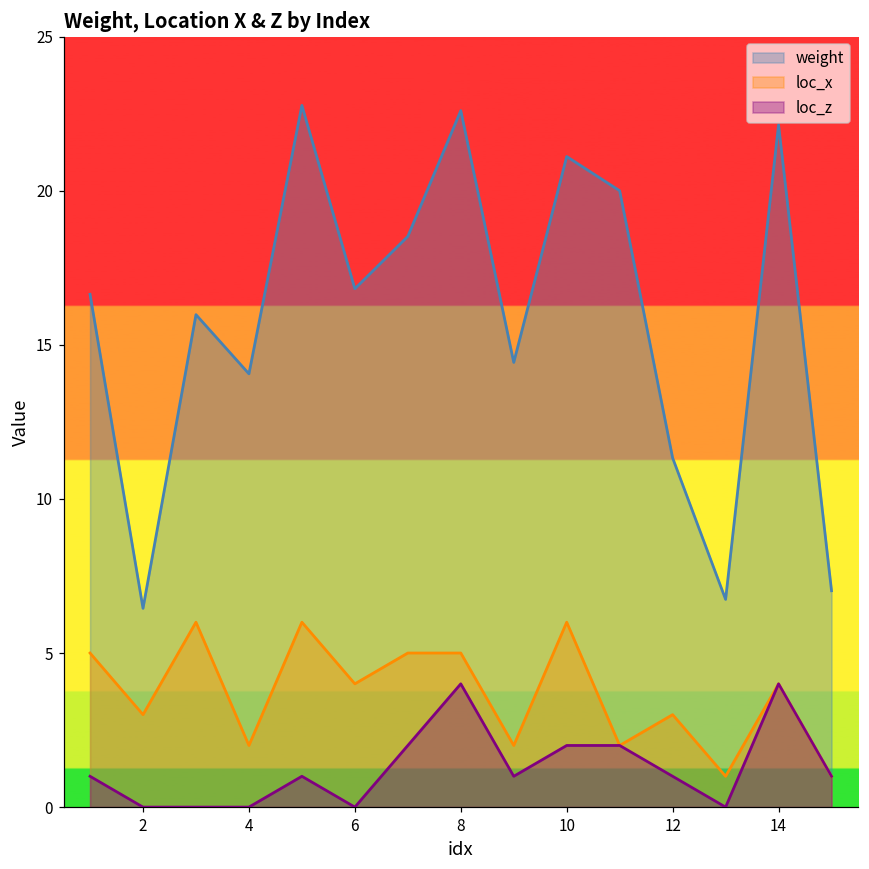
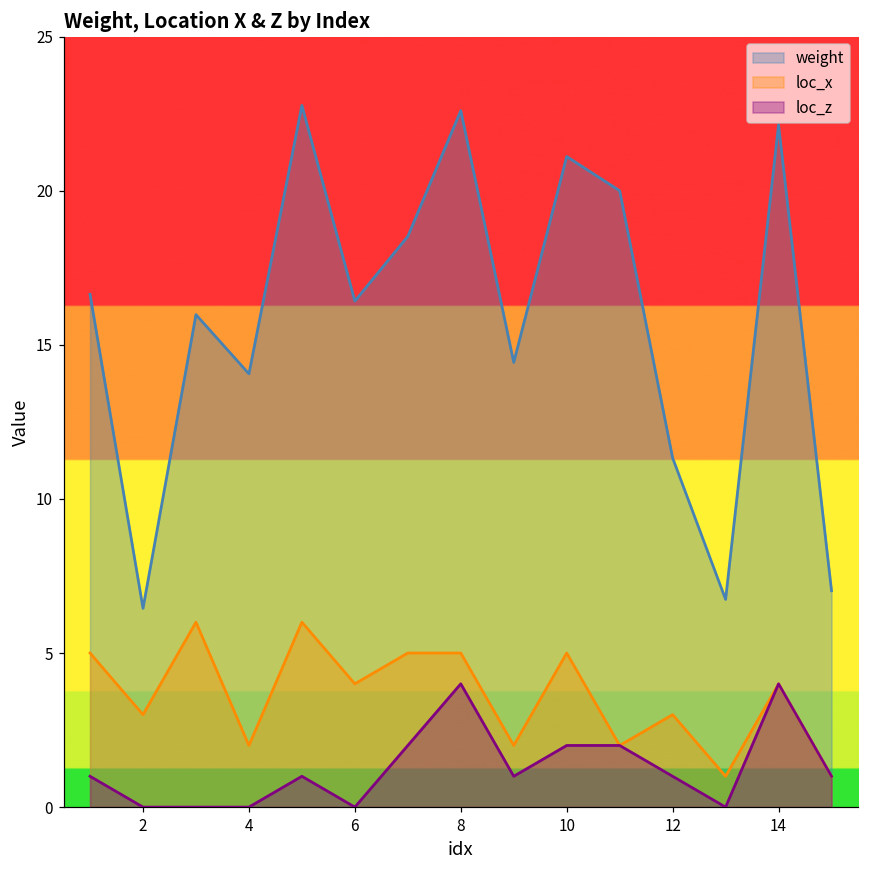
  {
    "weight": {
      "2": 6.5,
      "4": 14.1,
-     "6": 16.8,
+     "6": 16.4,
      "8": 22.6,
      "10": 21.1,
      "12": 11.3,
      "14": 22.1
    },
    "loc_x": {
      "2": 3,
      "4": 2,
      "6": 4,
      "8": 5,
-     "10": 6,
+     "10": 5,
      "12": 3
    },
    "loc_z": {
      "2": 0.0,
      "4": 0.0,
      "6": 0.0,
      "8": 4.0,
      "10": 2.0,
      "12": 1.0
    }
  }
